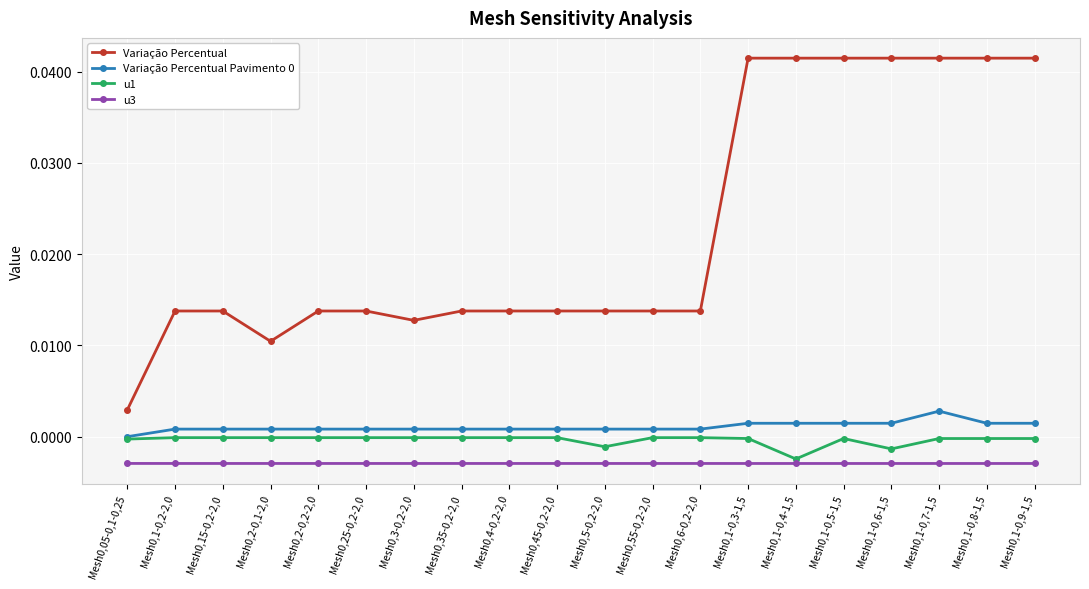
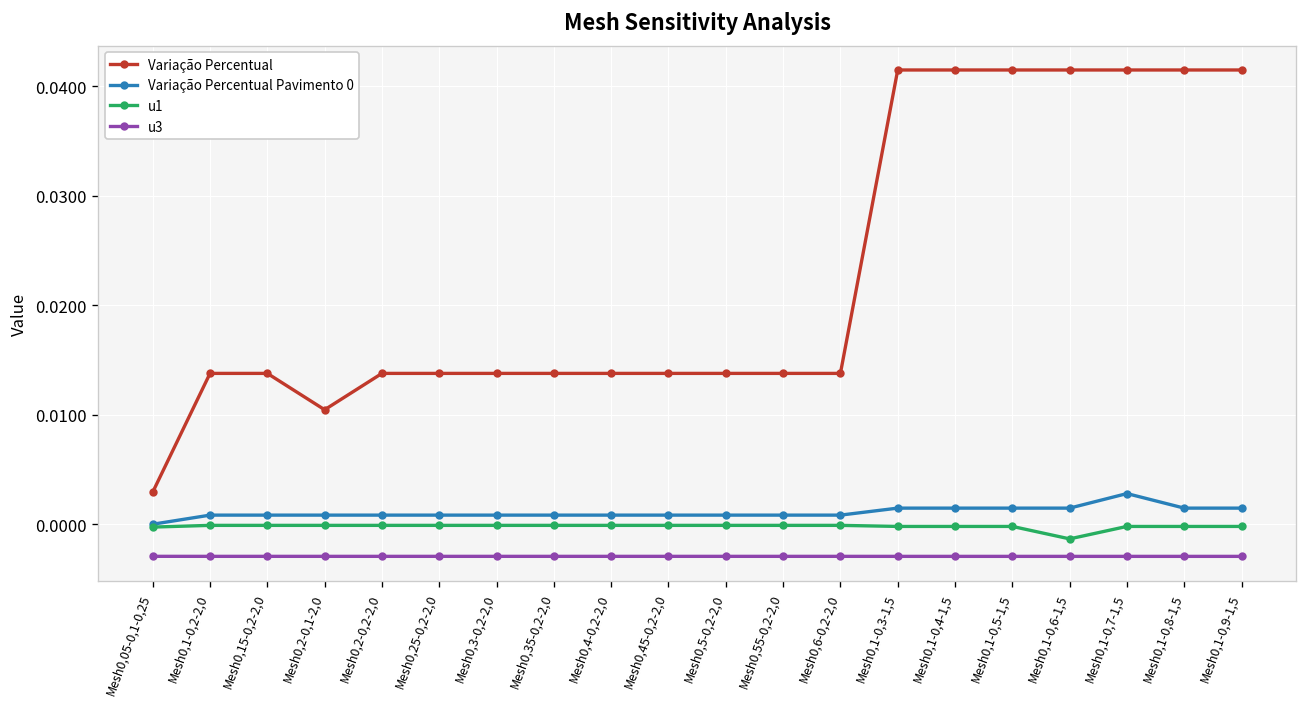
  {
    "Variação Percentual": {
      "Mesh0,05-0,1-0,25": 0.003,
      "Mesh0,1-0,2-2,0": 0.014,
      "Mesh0,15-0,2-2,0": 0.014,
      "Mesh0,2-0,1-2,0": 0.010,
      "Mesh0,2-0,2-2,0": 0.014,
      "Mesh0,25-0,2-2,0": 0.014,
-     "Mesh0,3-0,2-2,0": 0.013,
+     "Mesh0,3-0,2-2,0": 0.014,
      "Mesh0,35-0,2-2,0": 0.014,
      "Mesh0,4-0,2-2,0": 0.014,
      "Mesh0,45-0,2-2,0": 0.014,
      "Mesh0,5-0,2-2,0": 0.014,
      "Mesh0,55-0,2-2,0": 0.014,
      "Mesh0,6-0,2-2,0": 0.014,
      "Mesh0,1-0,3-1,5": 0.041,
      "Mesh0,1-0,4-1,5": 0.041,
      "Mesh0,1-0,5-1,5": 0.041,
      "Mesh0,1-0,6-1,5": 0.041,
      "Mesh0,1-0,7-1,5": 0.041,
      "Mesh0,1-0,8-1,5": 0.041,
      "Mesh0,1-0,9-1,5": 0.041
    },
    "Variação Percentual Pavimento 0": {
      "Mesh0,1-0,2-2,0": 0.001,
      "Mesh0,15-0,2-2,0": 0.001,
      "Mesh0,2-0,1-2,0": 0.001,
      "Mesh0,2-0,2-2,0": 0.001,
      "Mesh0,25-0,2-2,0": 0.001,
      "Mesh0,3-0,2-2,0": 0.001,
      "Mesh0,35-0,2-2,0": 0.001,
      "Mesh0,4-0,2-2,0": 0.001,
      "Mesh0,45-0,2-2,0": 0.001,
      "Mesh0,5-0,2-2,0": 0.001,
      "Mesh0,55-0,2-2,0": 0.001,
      "Mesh0,6-0,2-2,0": 0.001,
      "Mesh0,1-0,3-1,5": 0.001,
      "Mesh0,1-0,4-1,5": 0.001,
      "Mesh0,1-0,5-1,5": 0.001,
      "Mesh0,1-0,6-1,5": 0.001,
      "Mesh0,1-0,7-1,5": 0.003,
      "Mesh0,1-0,8-1,5": 0.001,
      "Mesh0,1-0,9-1,5": 0.001
    },
    "u1": {
      "Mesh0,1-0,2-2,0": 0.000,
      "Mesh0,15-0,2-2,0": 0.000,
      "Mesh0,2-0,1-2,0": 0.000,
      "Mesh0,2-0,2-2,0": 0.000,
      "Mesh0,25-0,2-2,0": 0.000,
      "Mesh0,3-0,2-2,0": 0.000,
      "Mesh0,35-0,2-2,0": 0.000,
      "Mesh0,4-0,2-2,0": 0.000,
      "Mesh0,45-0,2-2,0": 0.000,
-     "Mesh0,5-0,2-2,0": -0.001,
+     "Mesh0,5-0,2-2,0": 0.000,
      "Mesh0,55-0,2-2,0": 0.000,
      "Mesh0,6-0,2-2,0": 0.000,
      "Mesh0,1-0,3-1,5": 0.000,
-     "Mesh0,1-0,4-1,5": -0.002,
+     "Mesh0,1-0,4-1,5": 0.000,
      "Mesh0,1-0,5-1,5": 0.000,
      "Mesh0,1-0,6-1,5": -0.001,
      "Mesh0,1-0,7-1,5": 0.000,
      "Mesh0,1-0,8-1,5": 0.000,
      "Mesh0,1-0,9-1,5": 0.000
    },
    "u3": {
      "Mesh0,05-0,1-0,25": -0.003,
      "Mesh0,1-0,2-2,0": -0.003,
      "Mesh0,15-0,2-2,0": -0.003,
      "Mesh0,2-0,1-2,0": -0.003,
      "Mesh0,2-0,2-2,0": -0.003,
      "Mesh0,25-0,2-2,0": -0.003,
      "Mesh0,3-0,2-2,0": -0.003,
      "Mesh0,35-0,2-2,0": -0.003,
      "Mesh0,4-0,2-2,0": -0.003,
      "Mesh0,45-0,2-2,0": -0.003,
      "Mesh0,5-0,2-2,0": -0.003,
      "Mesh0,55-0,2-2,0": -0.003,
      "Mesh0,6-0,2-2,0": -0.003,
      "Mesh0,1-0,3-1,5": -0.003,
      "Mesh0,1-0,4-1,5": -0.003,
      "Mesh0,1-0,5-1,5": -0.003,
      "Mesh0,1-0,6-1,5": -0.003,
      "Mesh0,1-0,7-1,5": -0.003,
      "Mesh0,1-0,8-1,5": -0.003,
      "Mesh0,1-0,9-1,5": -0.003
    }
  }
